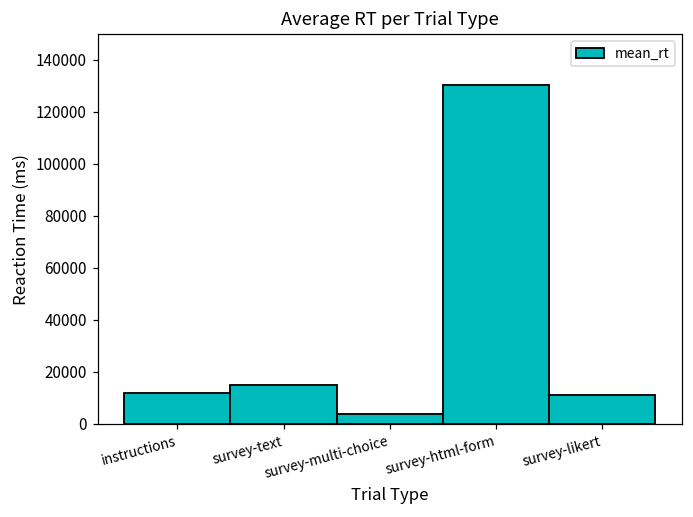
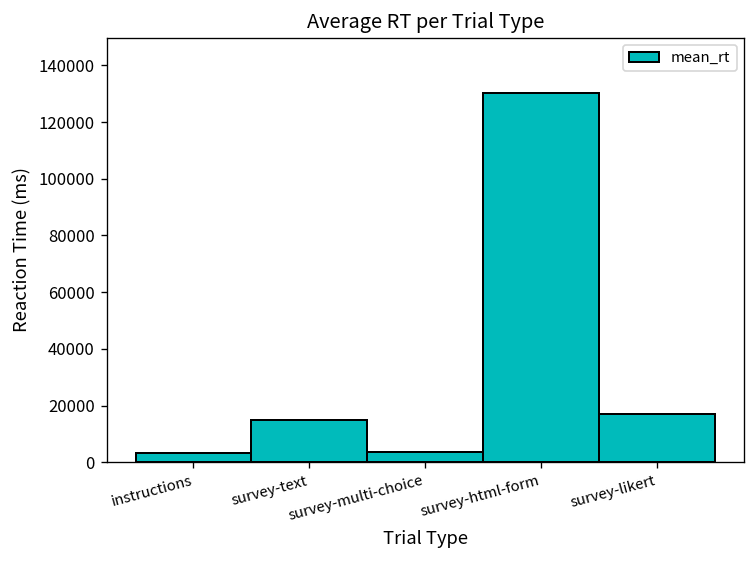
  {
-   "instructions": 12000,
+   "instructions": 3000,
    "survey-text": 15000,
    "survey-multi-choice": 4000,
    "survey-html-form": 130000,
-   "survey-likert": 11000
+   "survey-likert": 17000
  }
